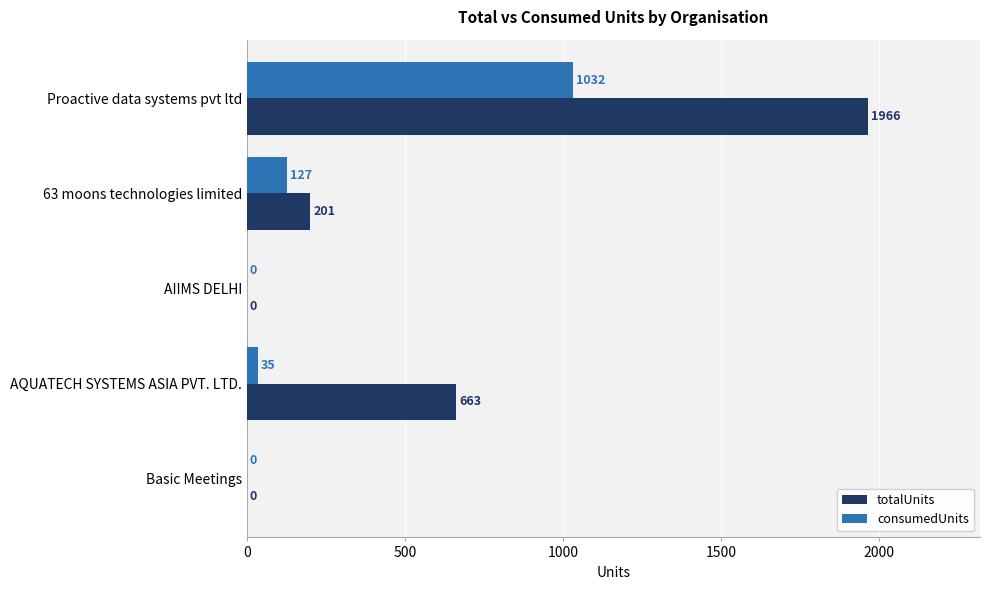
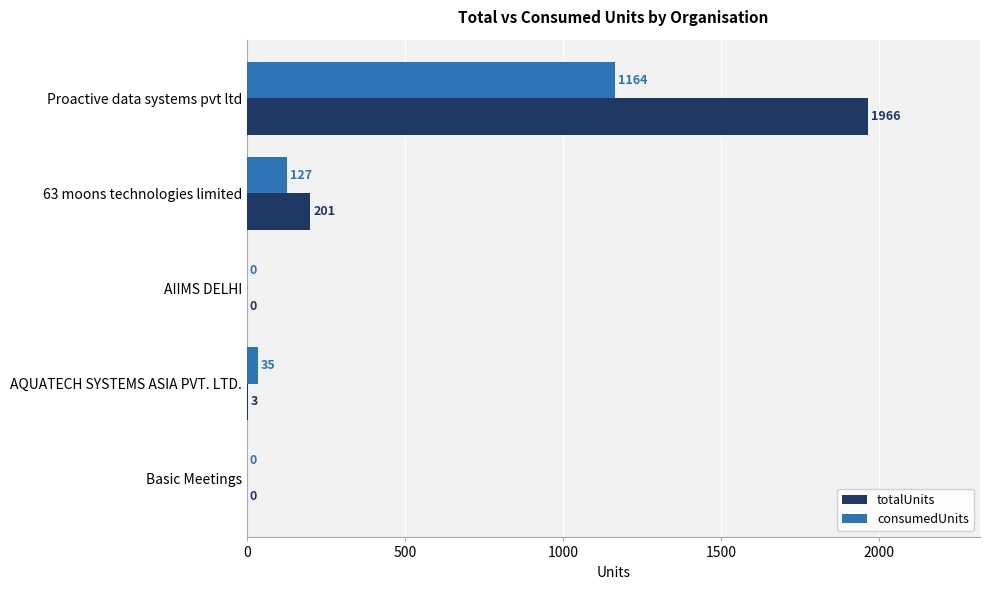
  {
    "totalUnits": {
      "Proactive data systems pvt ltd": 1966,
      "63 moons technologies limited": 201,
      "AIIMS DELHI": 0,
-     "AQUATECH SYSTEMS ASIA PVT. LTD.": 663,
+     "AQUATECH SYSTEMS ASIA PVT. LTD.": 3,
      "Basic Meetings": 0
    },
    "consumedUnits": {
-     "Proactive data systems pvt ltd": 1032,
+     "Proactive data systems pvt ltd": 1164,
      "63 moons technologies limited": 127,
      "AIIMS DELHI": 0,
      "AQUATECH SYSTEMS ASIA PVT. LTD.": 35,
      "Basic Meetings": 0
    }
  }
